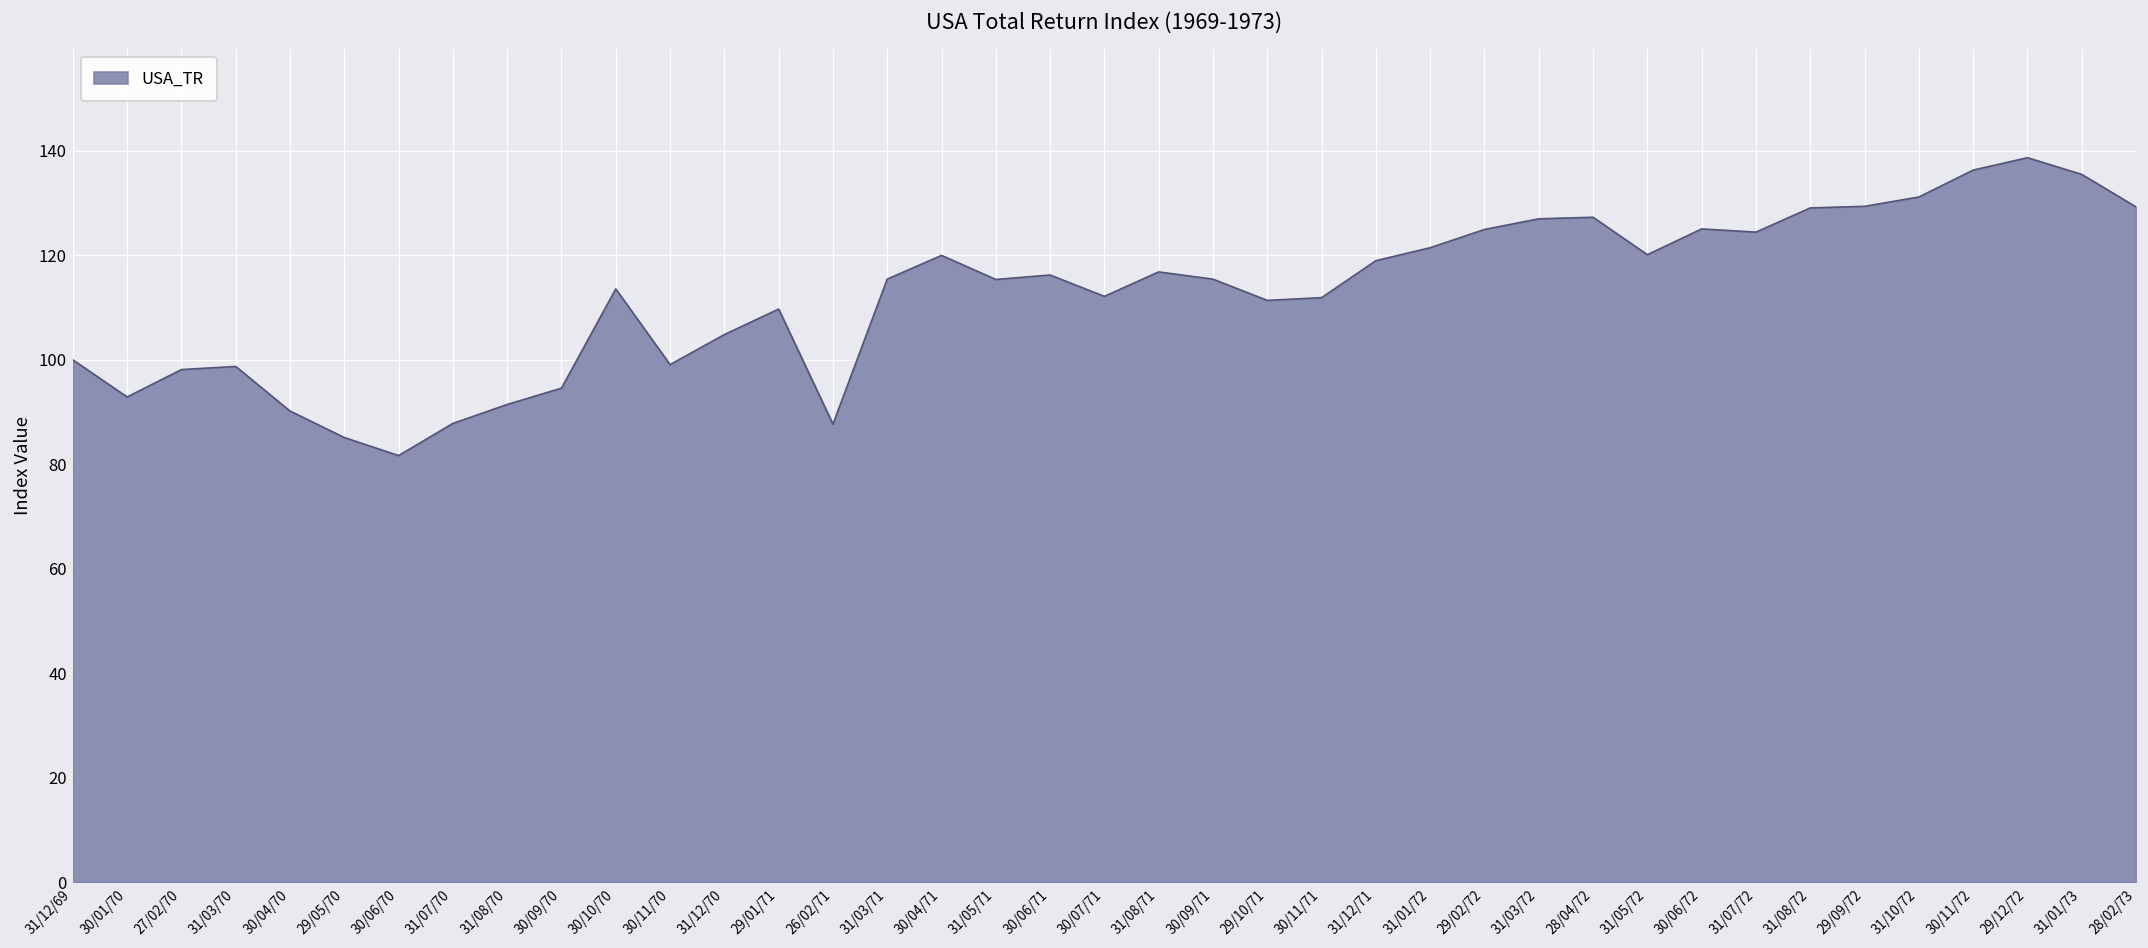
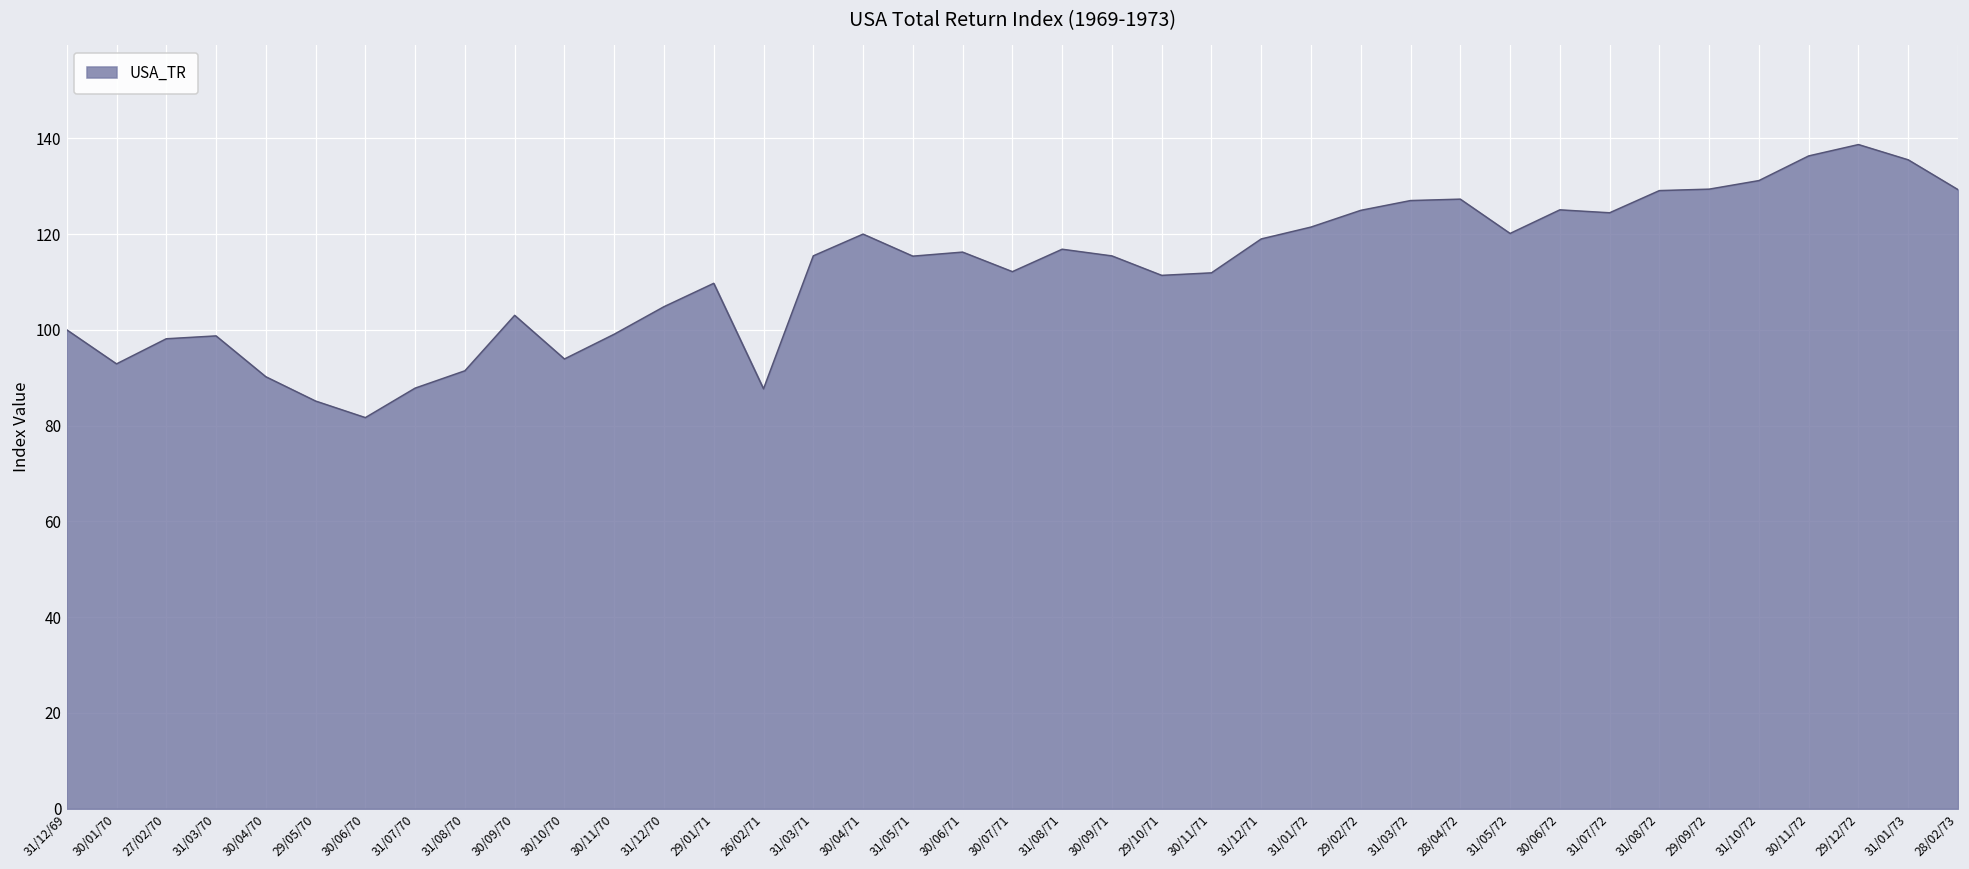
  {
    "31/12/69": 100,
    "30/01/70": 93,
    "27/02/70": 98,
    "31/03/70": 99,
    "30/04/70": 90,
    "29/05/70": 85,
    "30/06/70": 82,
    "31/07/70": 88,
    "31/08/70": 91,
-   "30/09/70": 95,
-   "30/10/70": 114,
+   "30/09/70": 103,
+   "30/10/70": 94,
    "30/11/70": 99,
    "31/12/70": 105,
    "29/01/71": 110,
    "26/02/71": 88,
    "31/03/71": 115,
    "30/04/71": 120,
    "31/05/71": 115,
    "30/06/71": 116,
    "30/07/71": 112,
    "31/08/71": 117,
    "30/09/71": 115,
    "29/10/71": 111,
    "30/11/71": 112,
    "31/12/71": 119,
    "31/01/72": 121,
    "29/02/72": 125,
    "31/03/72": 127,
    "28/04/72": 127,
    "31/05/72": 120,
    "30/06/72": 125,
    "31/07/72": 124,
    "31/08/72": 129,
    "29/09/72": 129,
    "31/10/72": 131,
    "30/11/72": 136,
    "29/12/72": 139,
    "31/01/73": 135,
    "28/02/73": 129
  }
